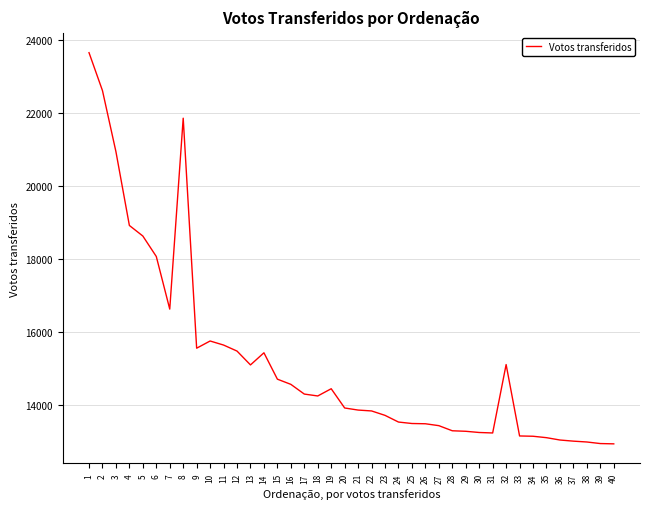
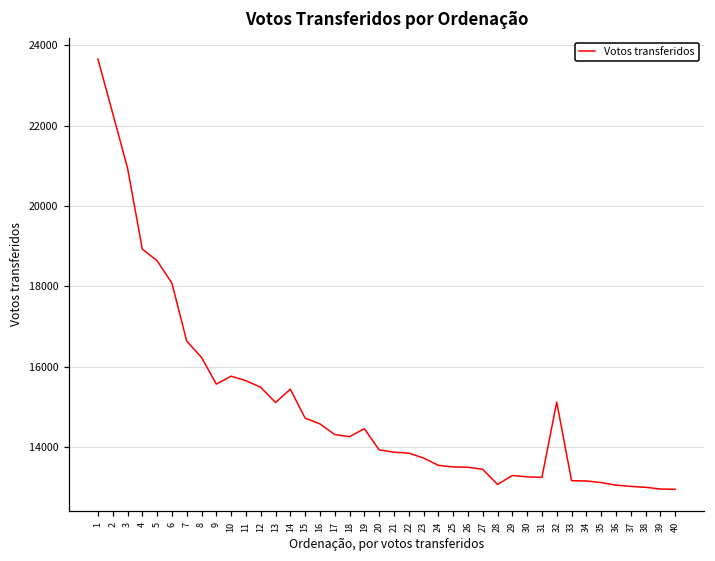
  {
    "1": 23700,
-   "2": 22600,
+   "2": 22300,
    "3": 20900,
    "4": 18900,
    "5": 18600,
    "6": 18100,
    "7": 16600,
-   "8": 21900,
+   "8": 16200,
    "9": 15600,
    "10": 15800,
    "11": 15700,
    "12": 15500,
    "13": 15100,
    "14": 15400,
    "15": 14700,
    "16": 14600,
    "17": 14300,
    "18": 14300,
    "19": 14500,
    "20": 13900,
    "21": 13900,
    "22": 13800,
    "23": 13700,
    "24": 13500,
    "25": 13500,
    "26": 13500,
    "27": 13400,
-   "28": 13300,
+   "28": 13100,
    "29": 13300,
    "30": 13300,
    "31": 13200,
    "32": 15100,
    "33": 13200,
    "34": 13200,
    "35": 13100,
    "36": 13100,
    "37": 13000,
    "38": 13000,
    "39": 13000,
    "40": 12900
  }
